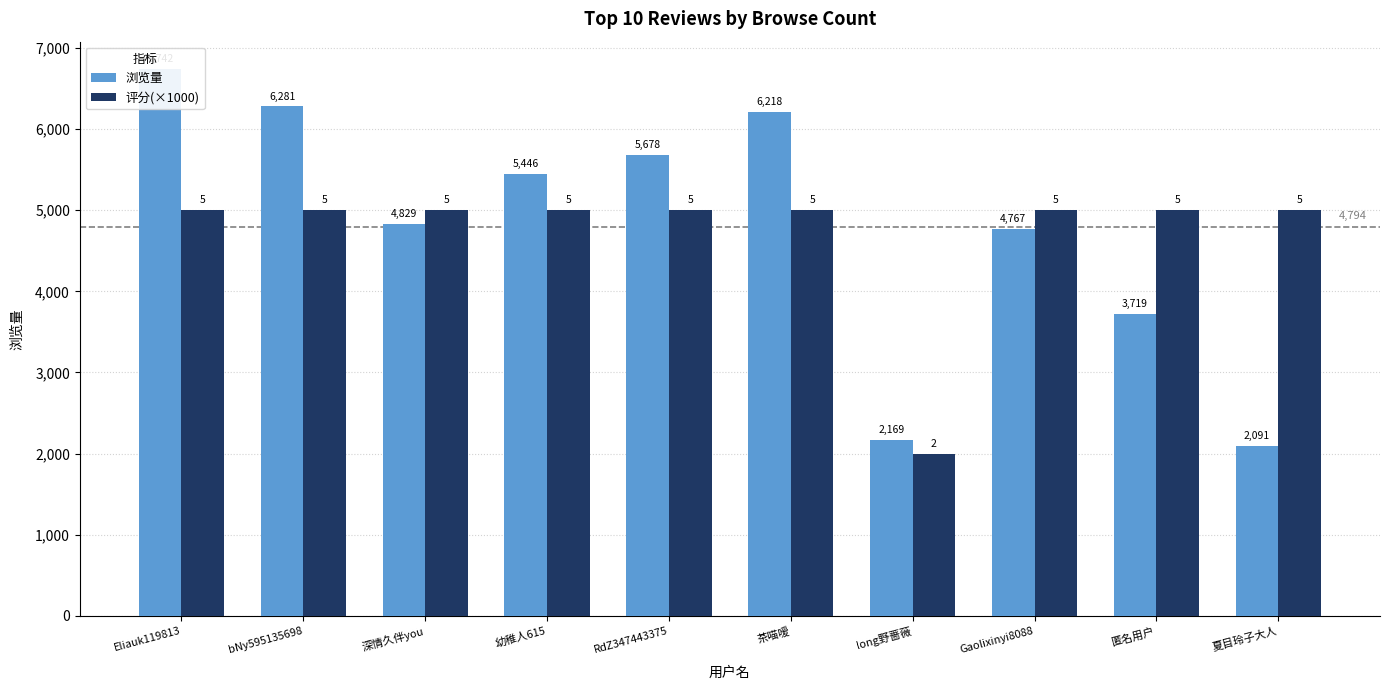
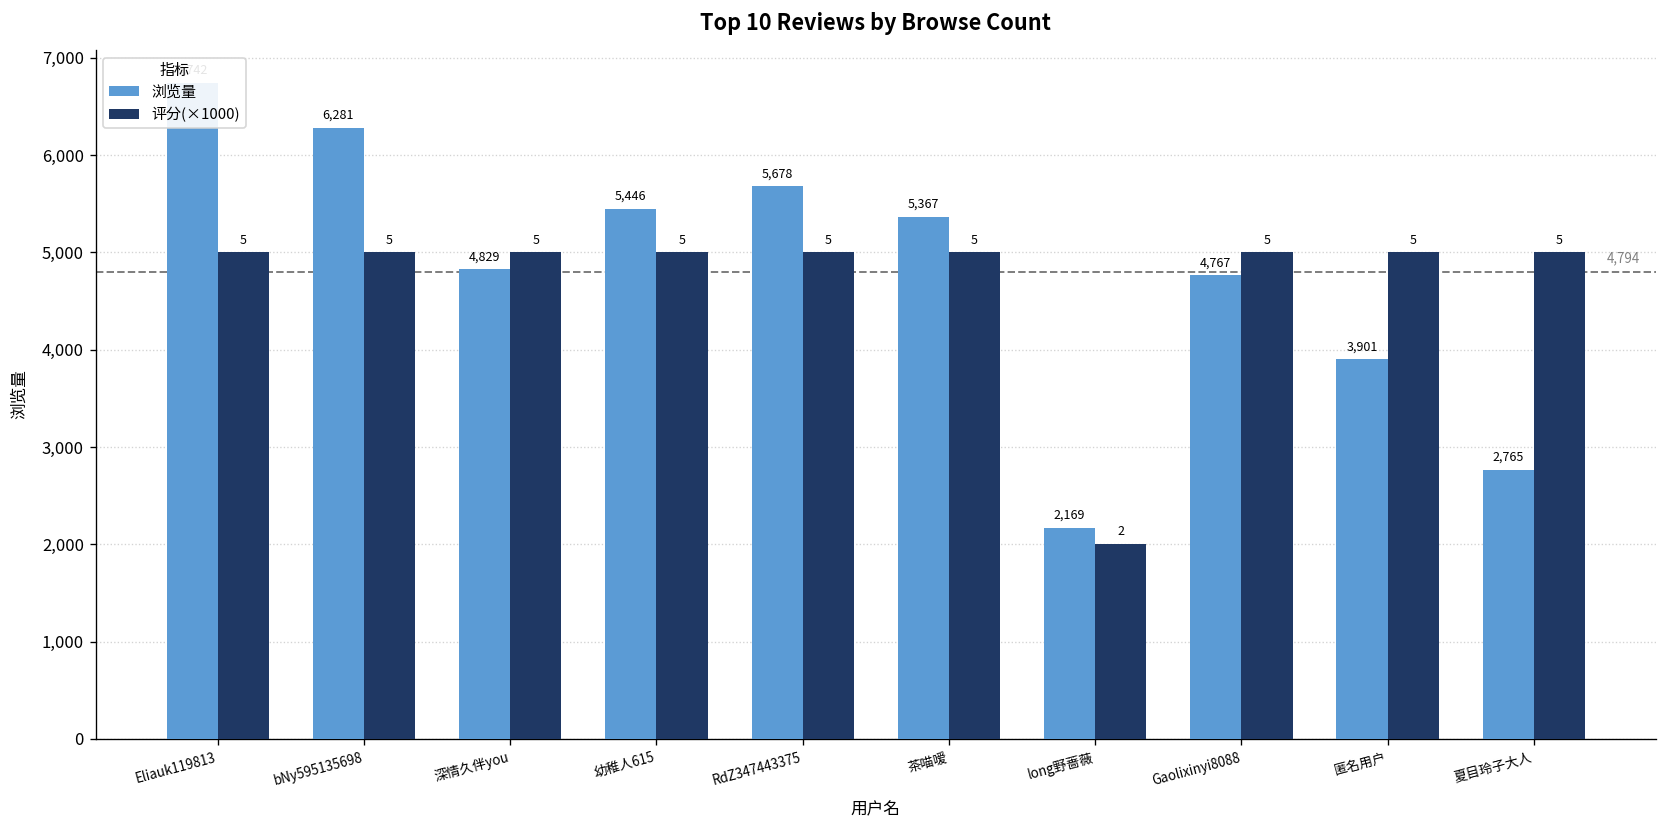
  {
    "浏览量": {
      "bNy595135698": "6,281",
      "深情久伴you": "4,829",
      "幼稚人615": "5,446",
      "RdZ347443375": "5,678",
-     "茶喵嗳": "6,218",
+     "茶喵嗳": "5,367",
      "long野蔷薇": "2,169",
      "Gaolixinyi8088": "4,767",
-     "匿名用户": "3,719",
-     "夏目玲子大人": "2,091"
+     "匿名用户": "3,901",
+     "夏目玲子大人": "2,765"
    }
  }
